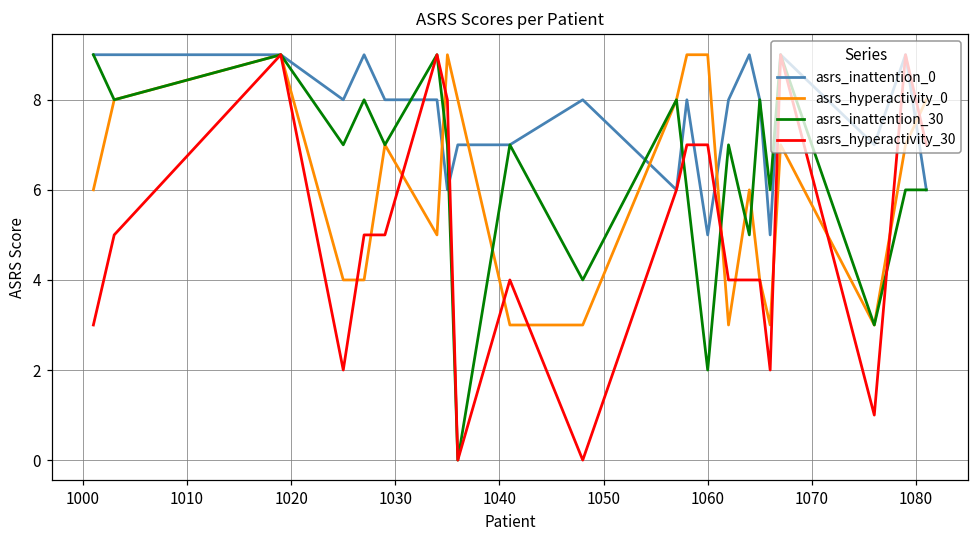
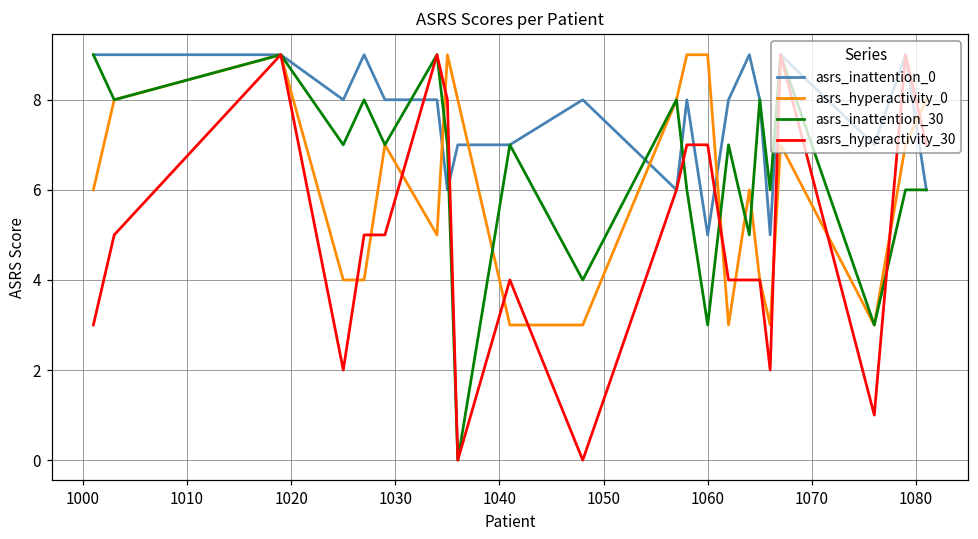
  {
    "asrs_inattention_0": {
      "1060": 5
    },
    "asrs_hyperactivity_0": {
      "1060": 9
    },
    "asrs_inattention_30": {
-     "1060": 2
+     "1060": 3
    },
    "asrs_hyperactivity_30": {
      "1060": 7
    }
  }
